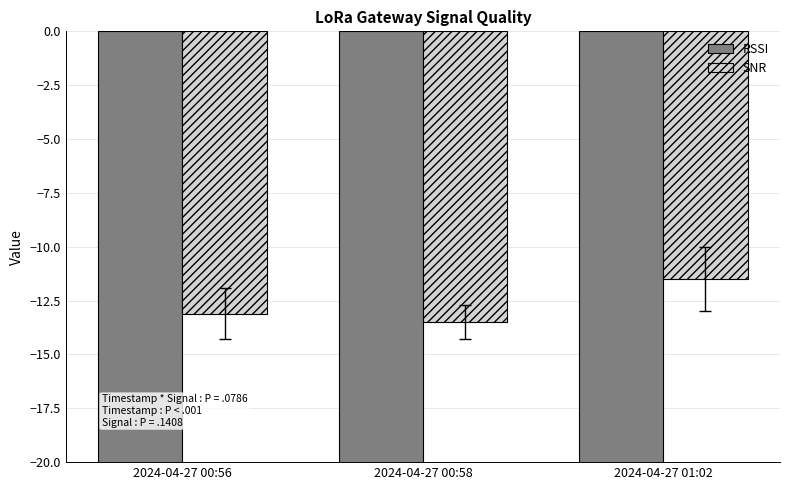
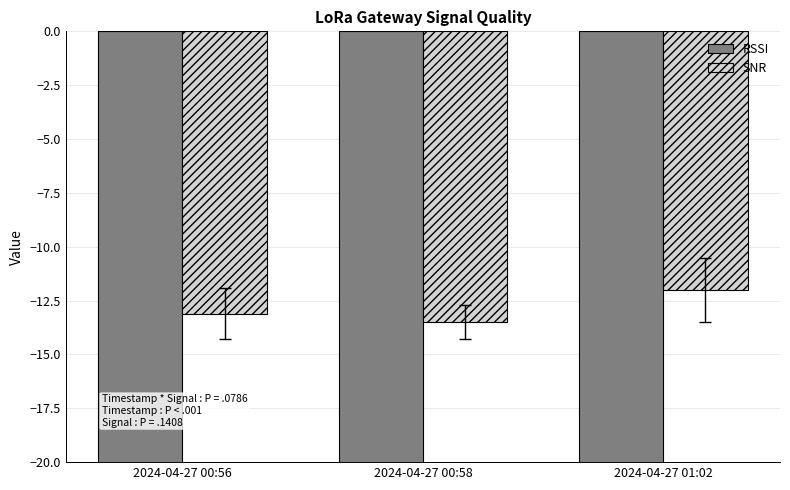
  {
    "SNR": {
      "2024-04-27 00:56": -13.1,
      "2024-04-27 00:58": -13.5,
-     "2024-04-27 01:02": -11.5
+     "2024-04-27 01:02": -12.0
    }
  }
